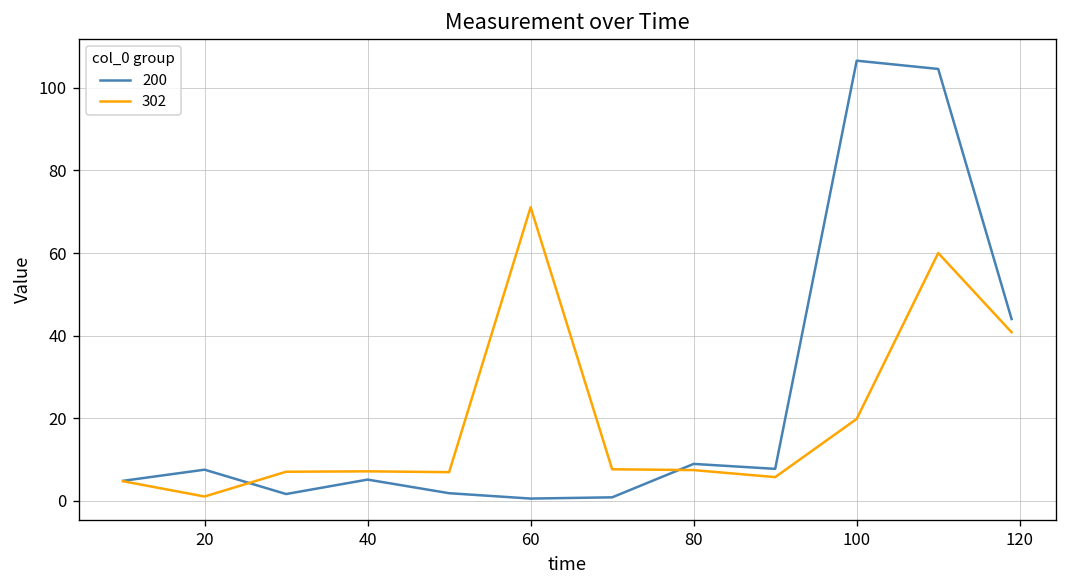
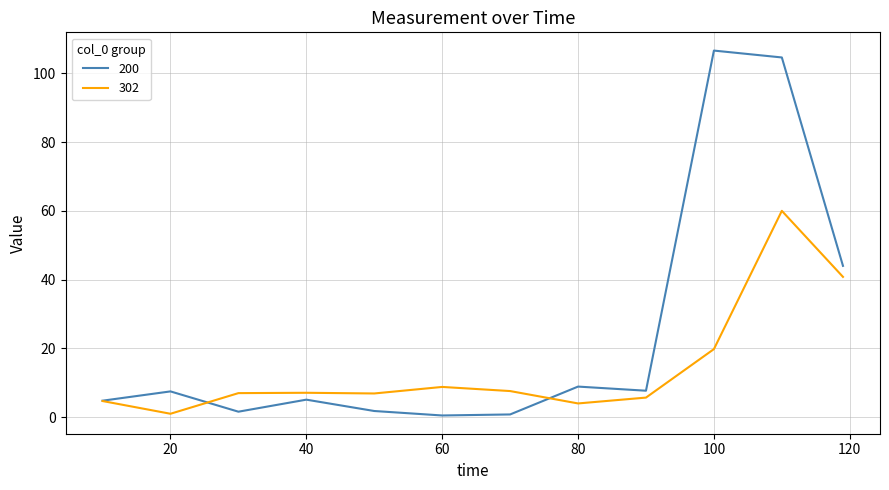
  {
    "200": {
      "20": 8,
      "40": 5,
      "60": 1,
      "80": 9,
      "100": 107
    },
    "302": {
      "20": 1,
      "40": 7,
-     "60": 71,
-     "80": 7,
+     "60": 9,
+     "80": 4,
      "100": 20
    }
  }
